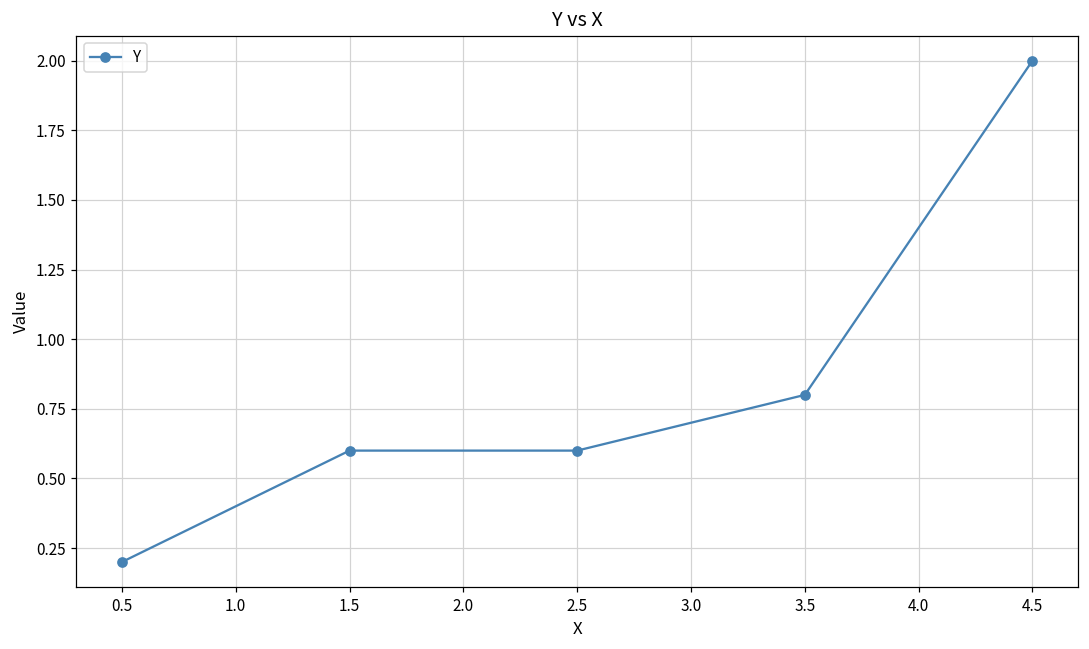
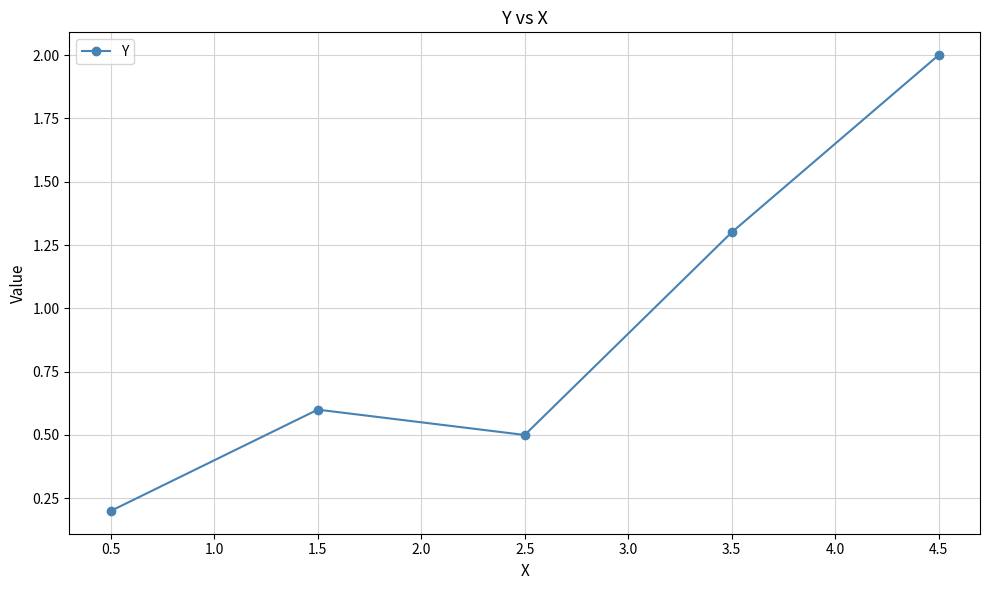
  {
    "0.5": 0.2,
    "1.5": 0.6,
-   "2.5": 0.6,
-   "3.5": 0.8,
+   "2.5": 0.5,
+   "3.5": 1.3,
    "4.5": 2.0
  }
